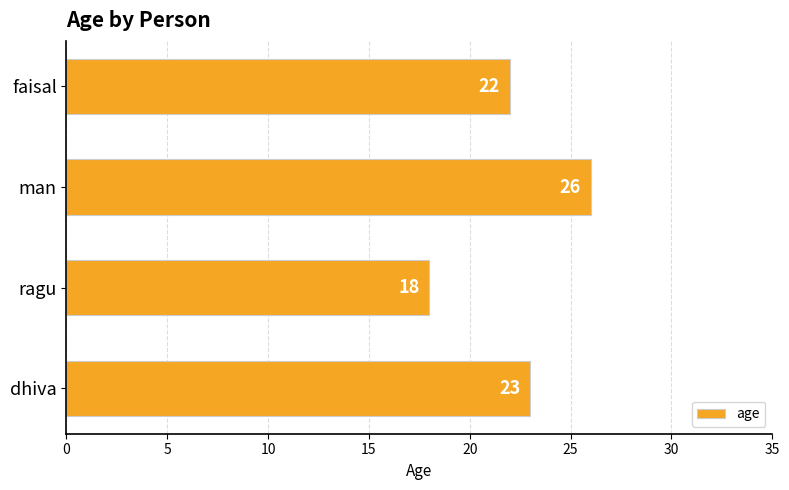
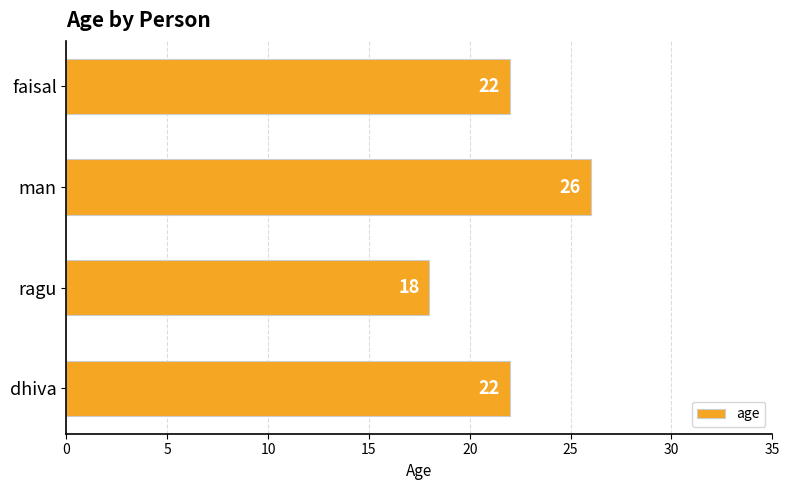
  {
    "faisal": 22,
    "man": 26,
    "ragu": 18,
-   "dhiva": 23
+   "dhiva": 22
  }
